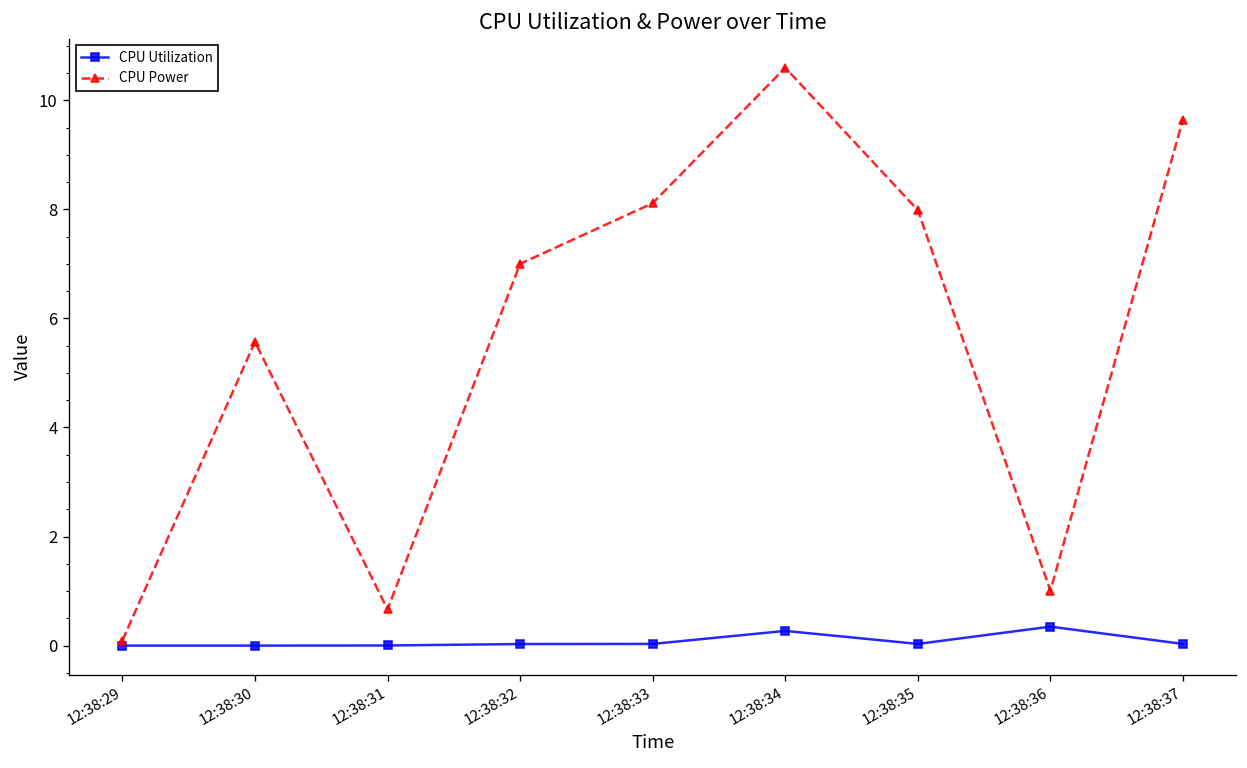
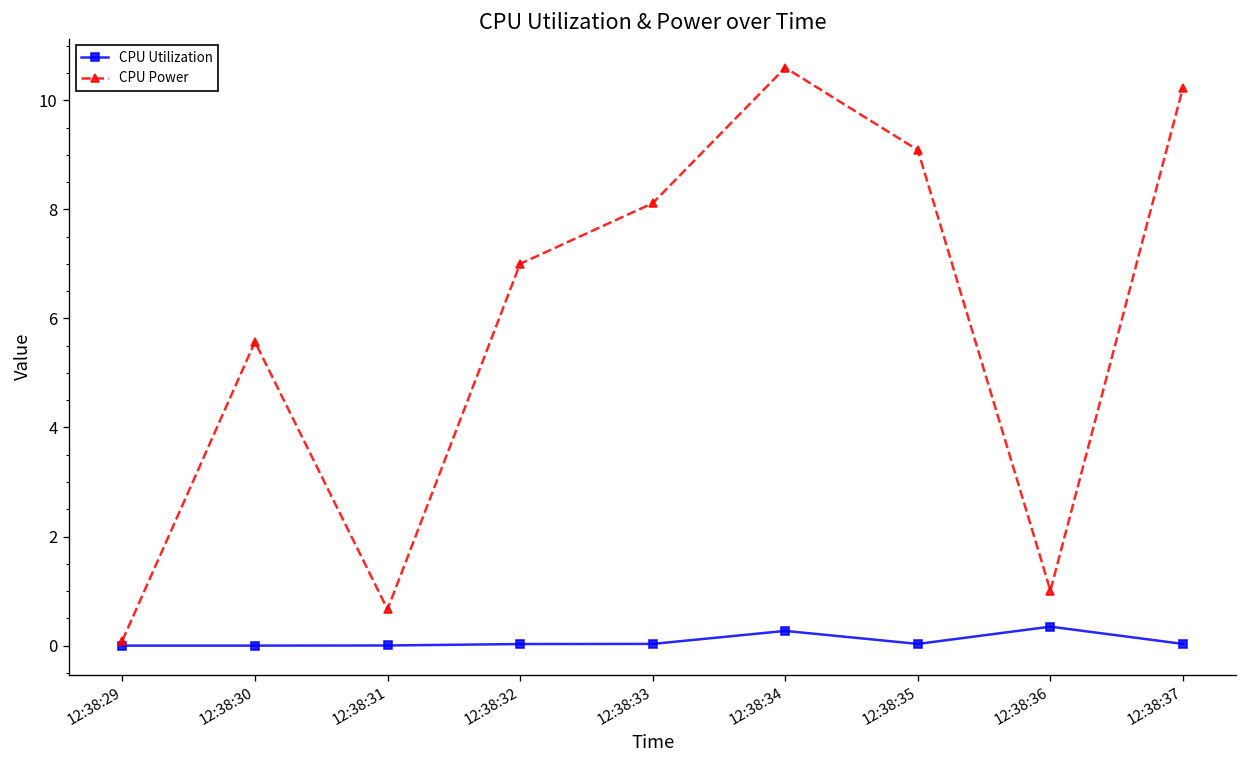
  {
    "CPU Utilization": {
      "12:38:29": 0.0,
      "12:38:30": 0.0,
      "12:38:31": 0.0,
      "12:38:32": 0.0,
      "12:38:33": 0.0,
      "12:38:34": 0.3,
      "12:38:35": 0.0,
      "12:38:36": 0.3,
      "12:38:37": 0.0
    },
    "CPU Power": {
      "12:38:29": 0.1,
      "12:38:30": 5.6,
      "12:38:31": 0.7,
      "12:38:32": 7.0,
      "12:38:33": 8.1,
      "12:38:34": 10.6,
-     "12:38:35": 8.0,
+     "12:38:35": 9.1,
      "12:38:36": 1.0,
-     "12:38:37": 9.6
+     "12:38:37": 10.2
    }
  }
